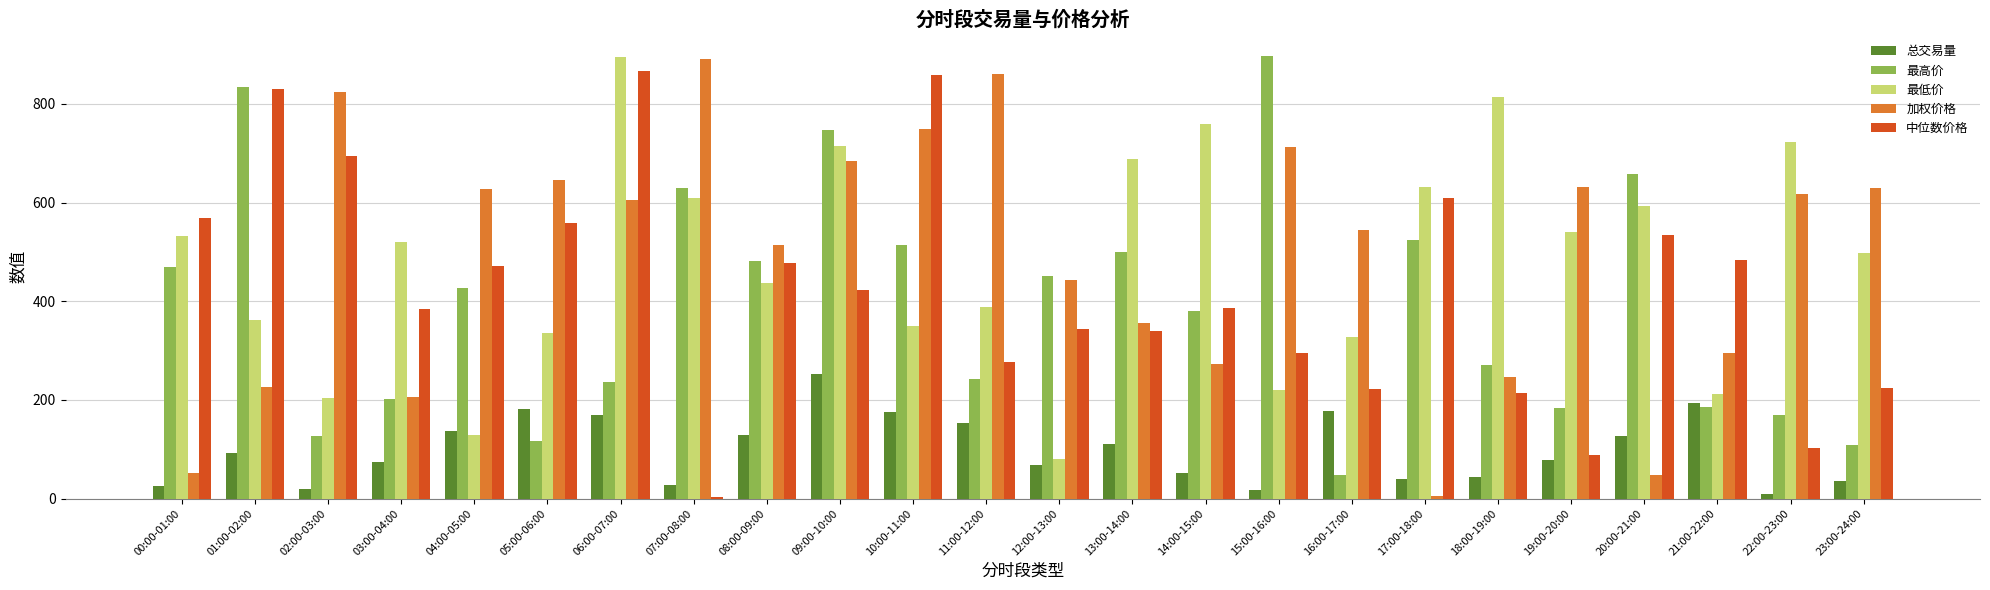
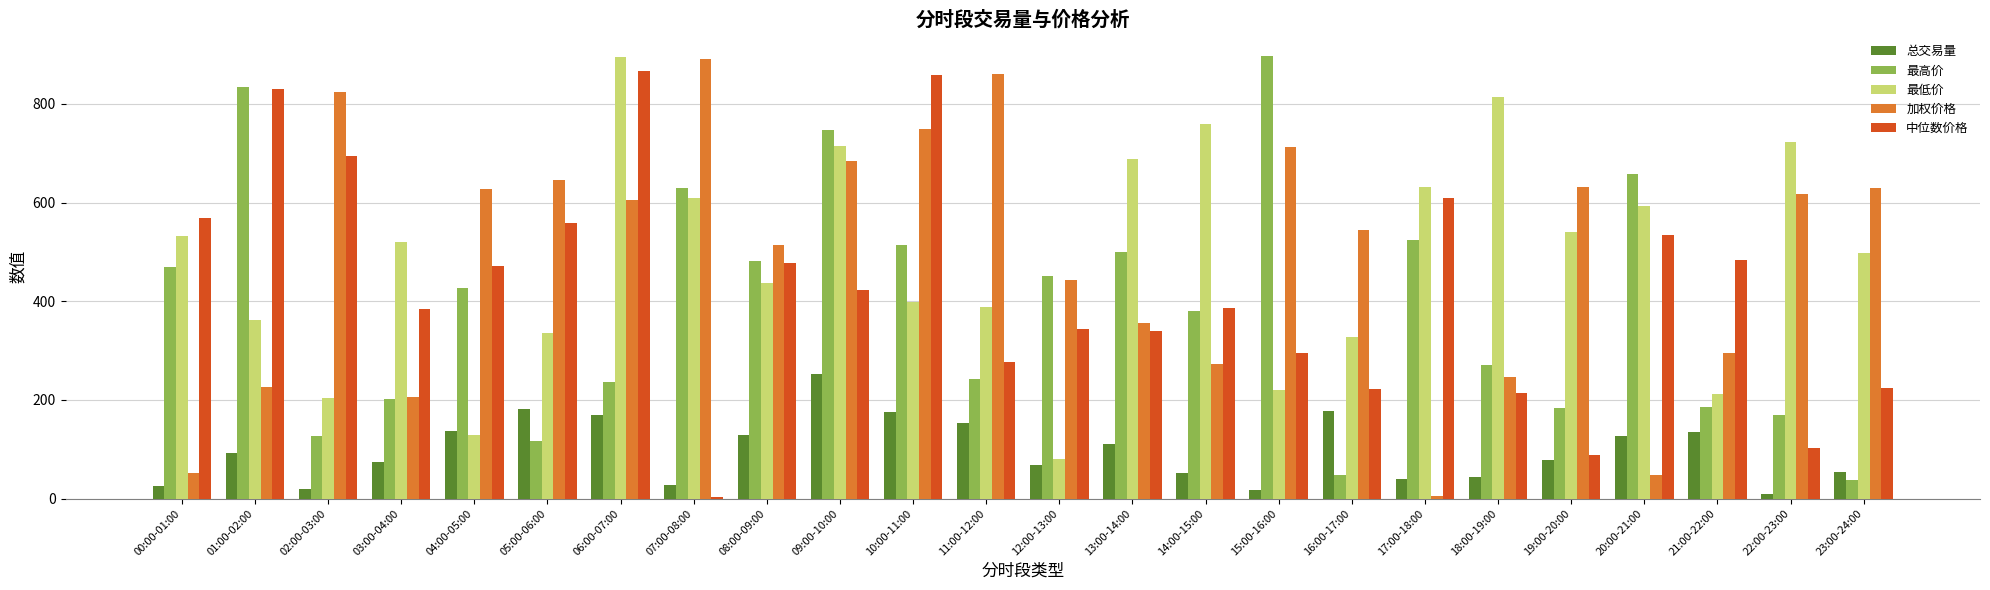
  {
    "总交易量": {
      "00:00-01:00": 30,
      "01:00-02:00": 90,
      "02:00-03:00": 20,
      "03:00-04:00": 70,
      "04:00-05:00": 140,
      "05:00-06:00": 180,
      "06:00-07:00": 170,
      "07:00-08:00": 30,
      "08:00-09:00": 130,
      "09:00-10:00": 250,
      "10:00-11:00": 180,
      "11:00-12:00": 150,
      "12:00-13:00": 70,
      "13:00-14:00": 110,
      "14:00-15:00": 50,
      "15:00-16:00": 20,
      "16:00-17:00": 180,
      "17:00-18:00": 40,
      "18:00-19:00": 40,
      "19:00-20:00": 80,
      "20:00-21:00": 130,
-     "21:00-22:00": 190,
+     "21:00-22:00": 130,
      "22:00-23:00": 10,
-     "23:00-24:00": 40
+     "23:00-24:00": 50
    },
    "最高价": {
      "00:00-01:00": 470,
      "01:00-02:00": 830,
      "02:00-03:00": 130,
      "03:00-04:00": 200,
      "04:00-05:00": 430,
      "05:00-06:00": 120,
      "06:00-07:00": 240,
      "07:00-08:00": 630,
      "08:00-09:00": 480,
      "09:00-10:00": 750,
      "10:00-11:00": 510,
      "11:00-12:00": 240,
      "12:00-13:00": 450,
      "13:00-14:00": 500,
      "14:00-15:00": 380,
      "15:00-16:00": 900,
      "16:00-17:00": 50,
      "17:00-18:00": 520,
      "18:00-19:00": 270,
      "19:00-20:00": 180,
      "20:00-21:00": 660,
      "21:00-22:00": 190,
      "22:00-23:00": 170,
-     "23:00-24:00": 110
+     "23:00-24:00": 40
    },
    "最低价": {
      "00:00-01:00": 530,
      "01:00-02:00": 360,
      "02:00-03:00": 200,
      "03:00-04:00": 520,
      "04:00-05:00": 130,
      "05:00-06:00": 340,
      "06:00-07:00": 890,
      "07:00-08:00": 610,
      "08:00-09:00": 440,
      "09:00-10:00": 710,
-     "10:00-11:00": 350,
+     "10:00-11:00": 400,
      "11:00-12:00": 390,
      "12:00-13:00": 80,
      "13:00-14:00": 690,
      "14:00-15:00": 760,
      "15:00-16:00": 220,
      "16:00-17:00": 330,
      "17:00-18:00": 630,
      "18:00-19:00": 810,
      "19:00-20:00": 540,
      "20:00-21:00": 590,
      "21:00-22:00": 210,
      "22:00-23:00": 720,
      "23:00-24:00": 500
    }
  }
